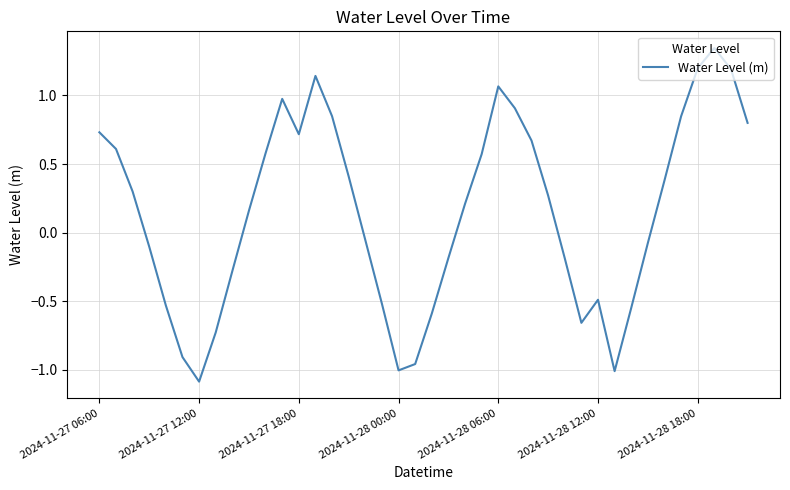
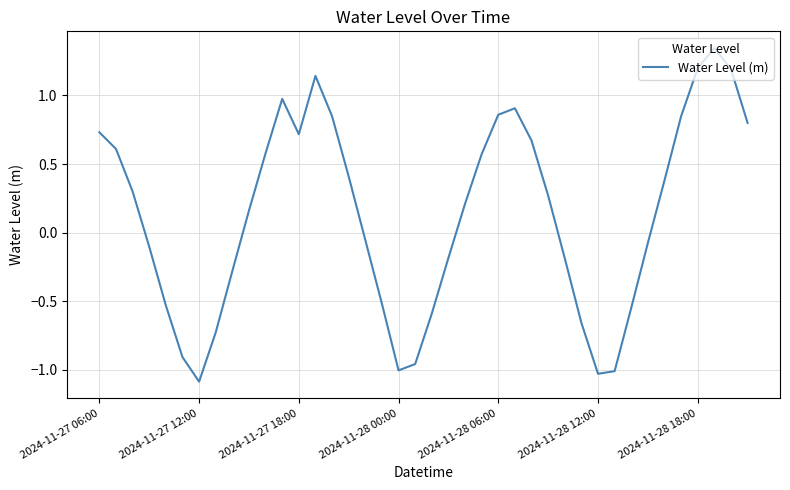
  {
    "2024-11-27 06:00": 0.73,
    "2024-11-27 12:00": -1.09,
    "2024-11-27 18:00": 0.72,
    "2024-11-28 00:00": -1.00,
-   "2024-11-28 06:00": 1.07,
-   "2024-11-28 12:00": -0.49
+   "2024-11-28 06:00": 0.86,
+   "2024-11-28 12:00": -1.03
  }
